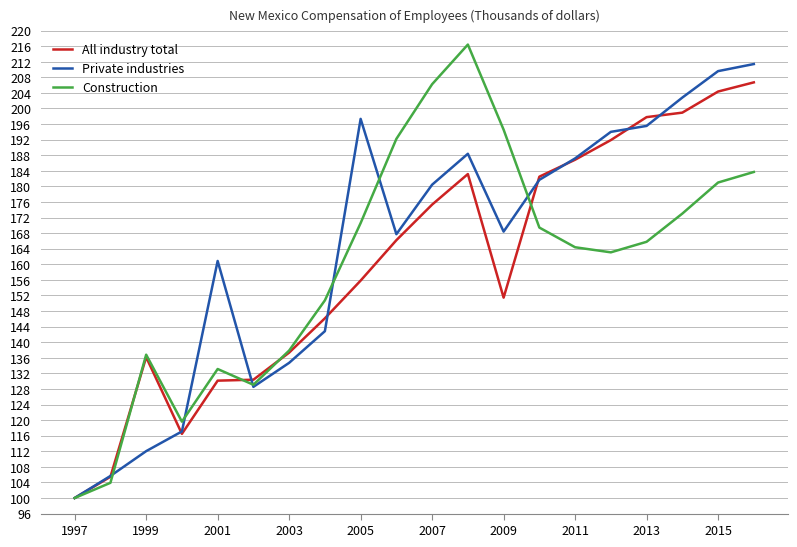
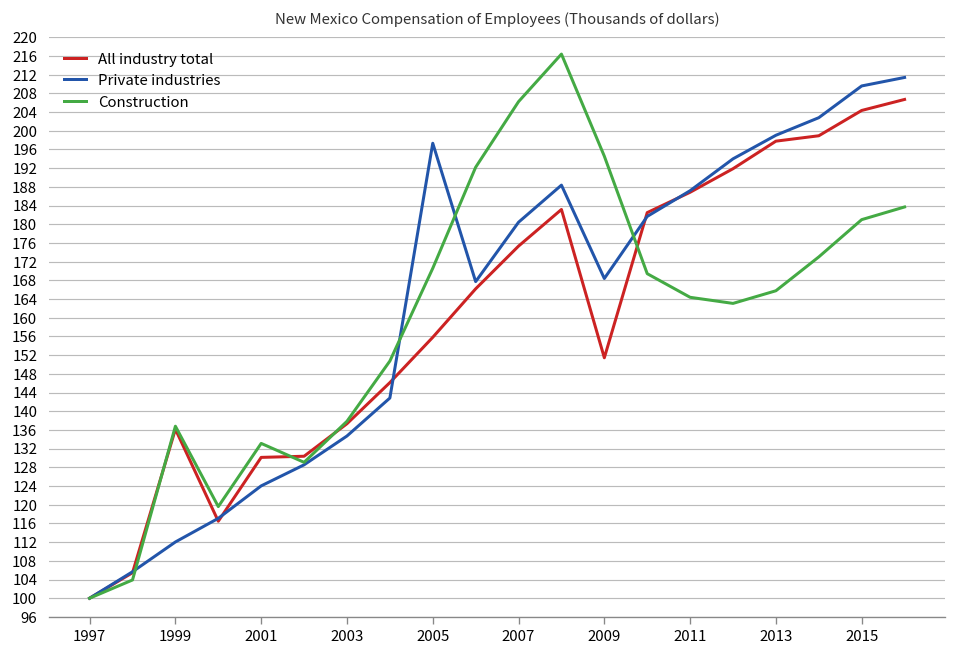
  {
    "All industry total": {
      "2001": 130,
      "2005": 156,
      "2007": 175,
      "2009": 151,
      "2013": 198,
      "2015": 204
    },
    "Private industries": {
      "1999": 112,
-     "2001": 161,
+     "2001": 124,
      "2003": 135,
      "2005": 197,
      "2007": 180,
      "2009": 168,
-     "2013": 196,
+     "2013": 199,
      "2015": 210
    },
    "Construction": {
      "2001": 133,
      "2005": 171,
      "2007": 206,
      "2009": 195,
      "2011": 164,
      "2013": 166,
      "2015": 181
    }
  }
